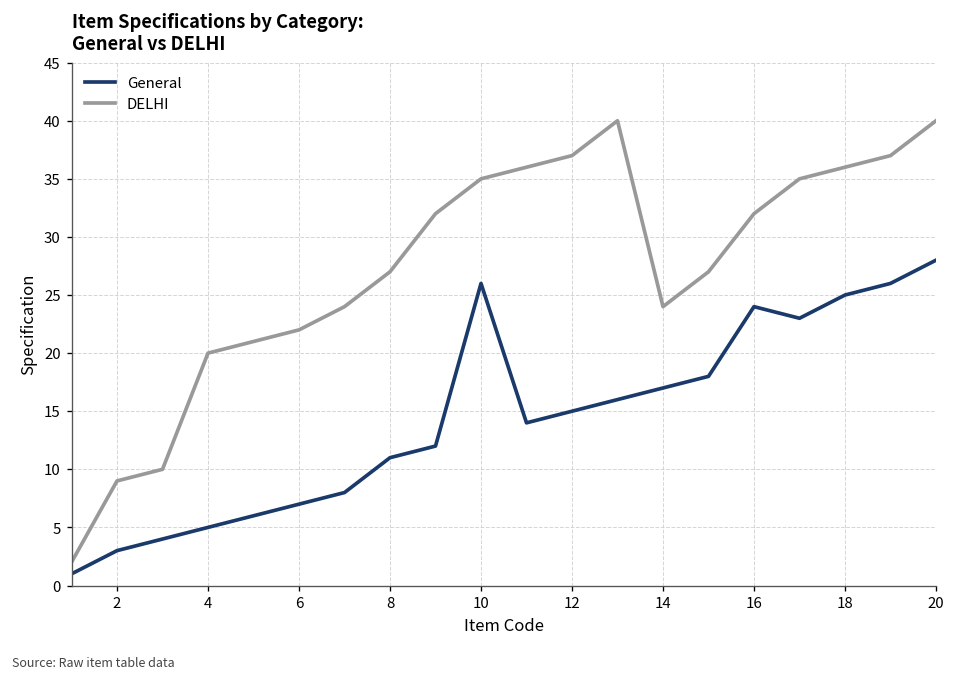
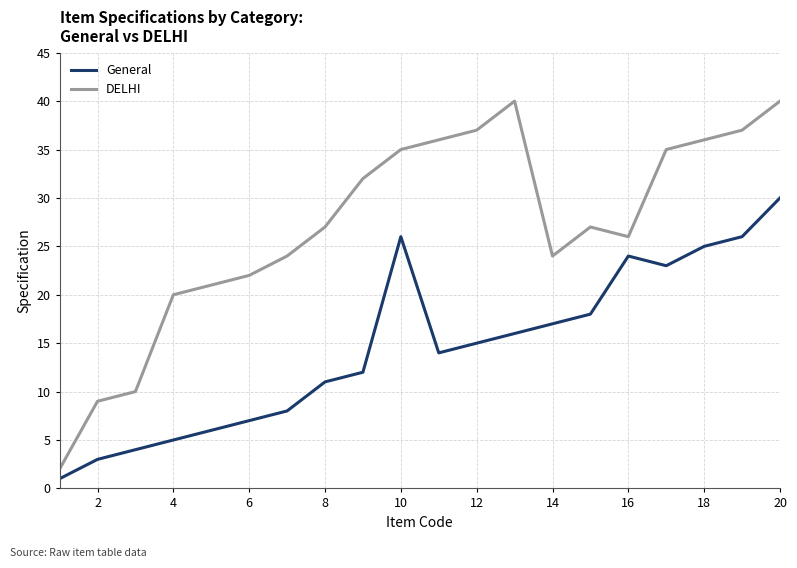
  {
    "General": {
      "2": 3,
      "4": 5,
      "6": 7,
      "8": 11,
      "10": 26,
      "12": 15,
      "14": 17,
      "16": 24,
      "18": 25,
-     "20": 28
+     "20": 30
    },
    "DELHI": {
      "2": 9,
      "4": 20,
      "6": 22,
      "8": 27,
      "10": 35,
      "12": 37,
      "14": 24,
-     "16": 32,
+     "16": 26,
      "18": 36,
      "20": 40
    }
  }
